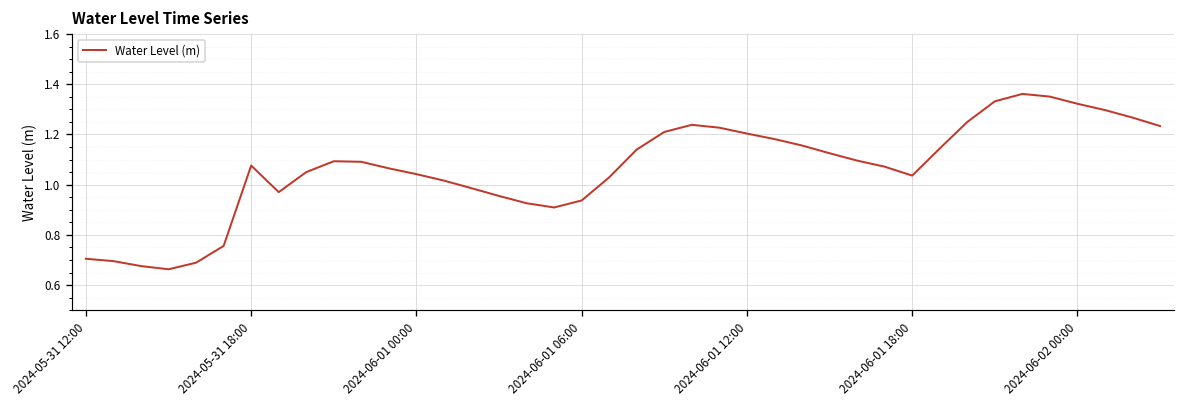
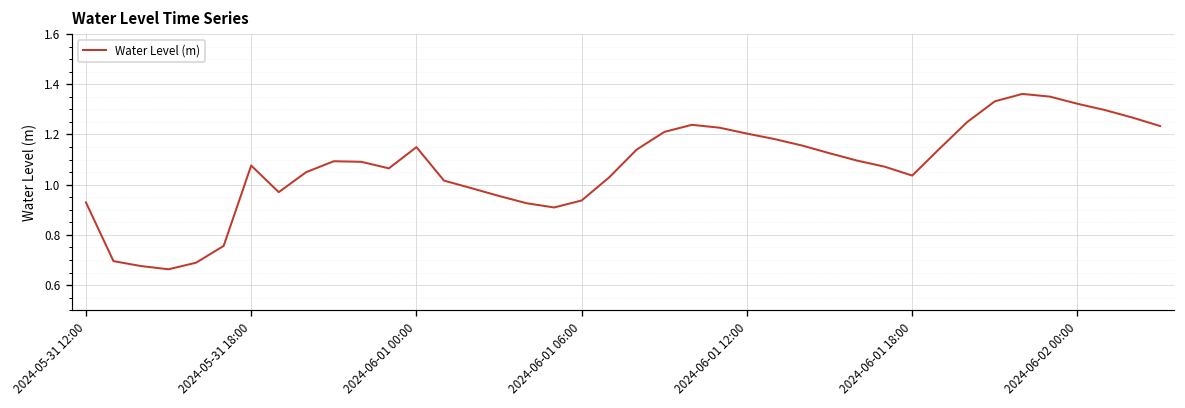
  {
-   "2024-05-31 12:00": 0.70,
+   "2024-05-31 12:00": 0.93,
    "2024-05-31 18:00": 1.08,
-   "2024-06-01 00:00": 1.04,
+   "2024-06-01 00:00": 1.15,
    "2024-06-01 06:00": 0.94,
    "2024-06-01 12:00": 1.20,
    "2024-06-01 18:00": 1.04,
    "2024-06-02 00:00": 1.32
  }
